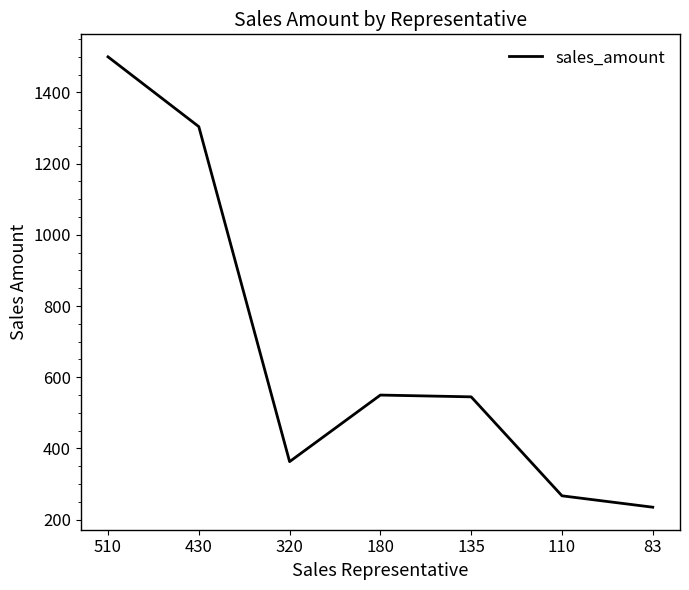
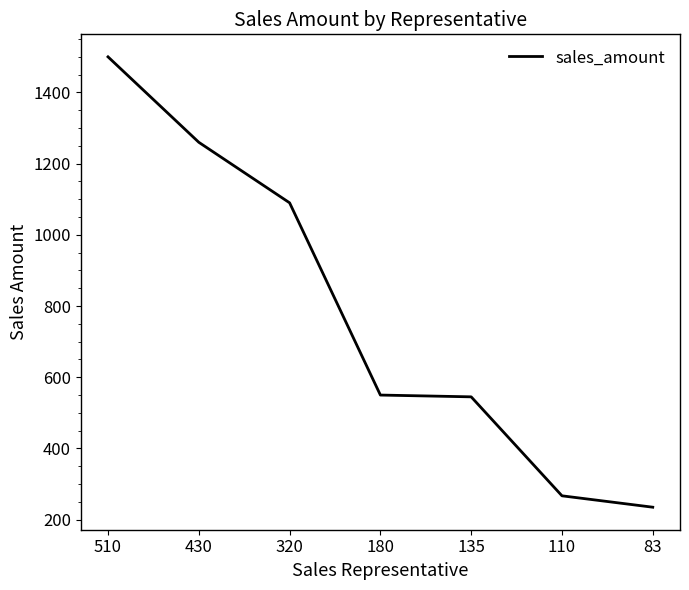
  {
    "510": 1500,
-   "430": 1300,
-   "320": 360,
+   "430": 1260,
+   "320": 1090,
    "180": 550,
    "135": 550,
    "110": 270,
    "83": 240
  }
